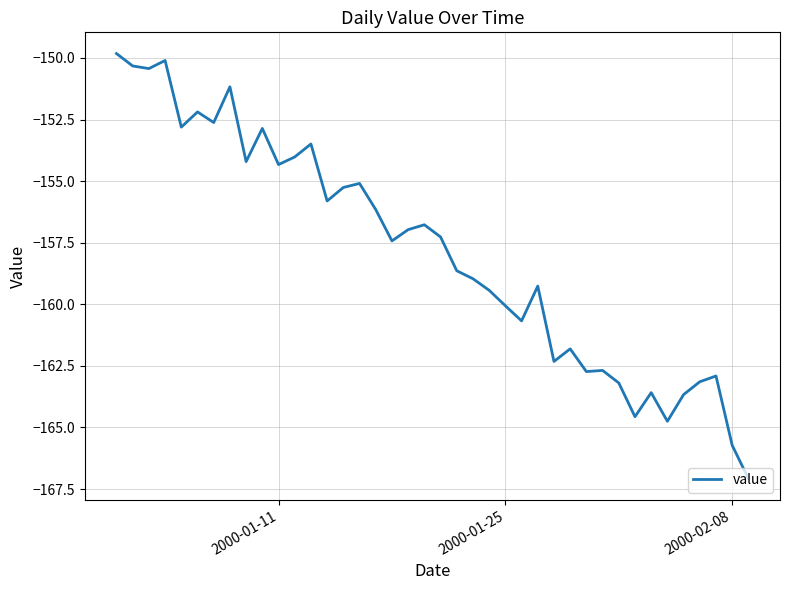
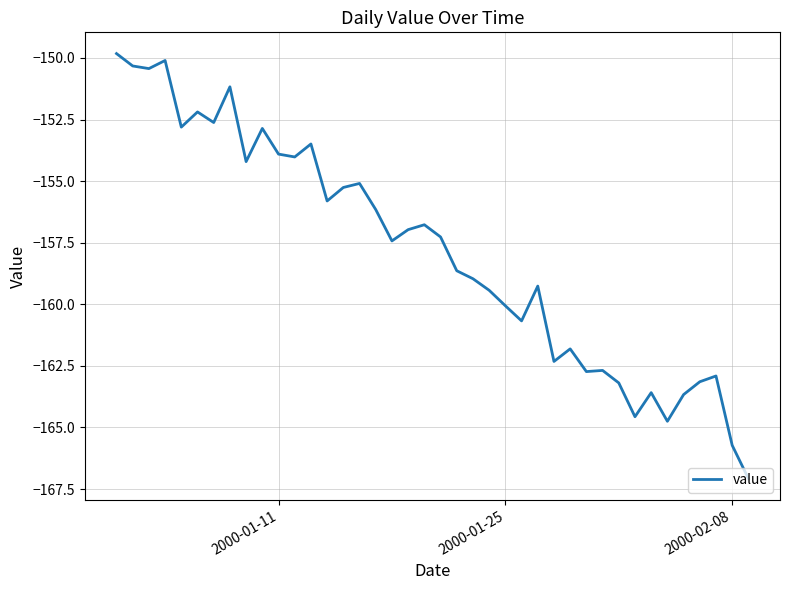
  {
-   "2000-01-11": -154.3,
+   "2000-01-11": -153.9,
    "2000-01-25": -160.1,
    "2000-02-08": -165.7
  }
